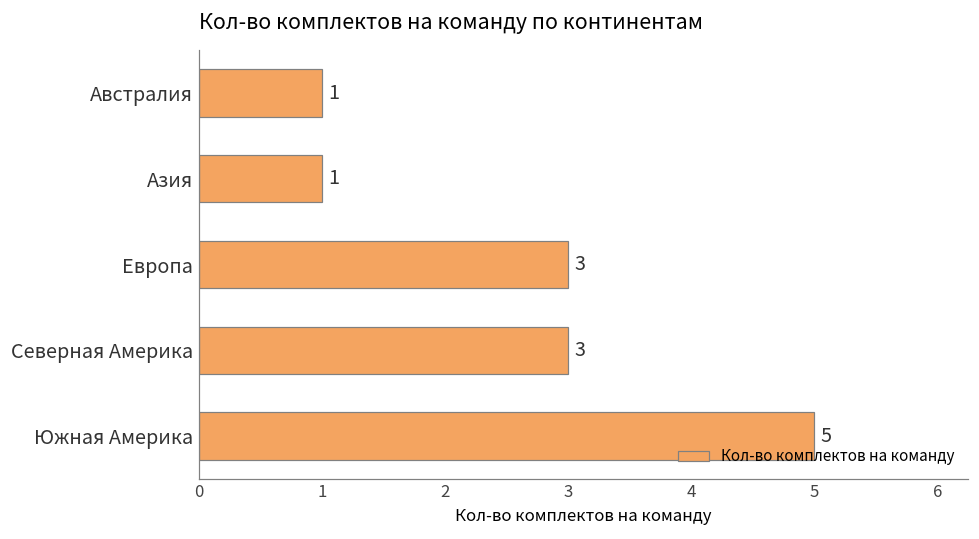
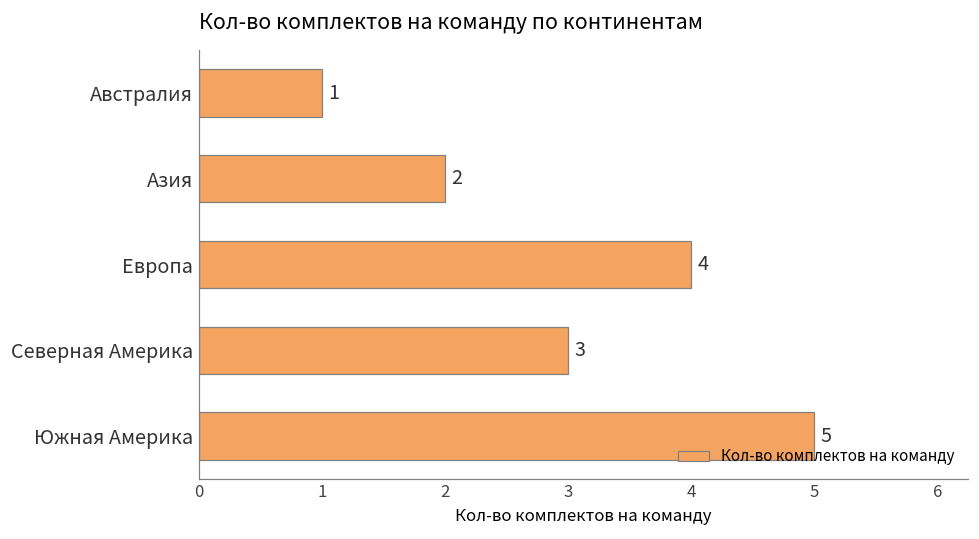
  {
    "Австралия": 1,
-   "Азия": 1,
-   "Европа": 3,
+   "Азия": 2,
+   "Европа": 4,
    "Северная Америка": 3,
    "Южная Америка": 5
  }
